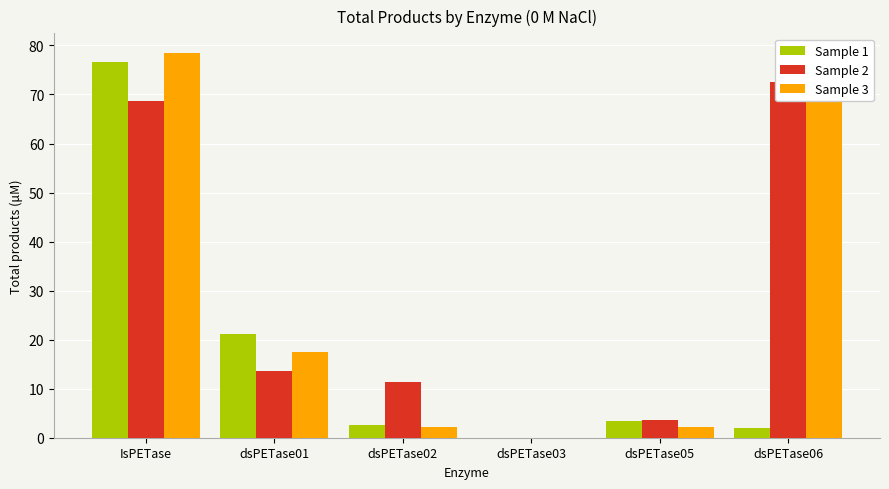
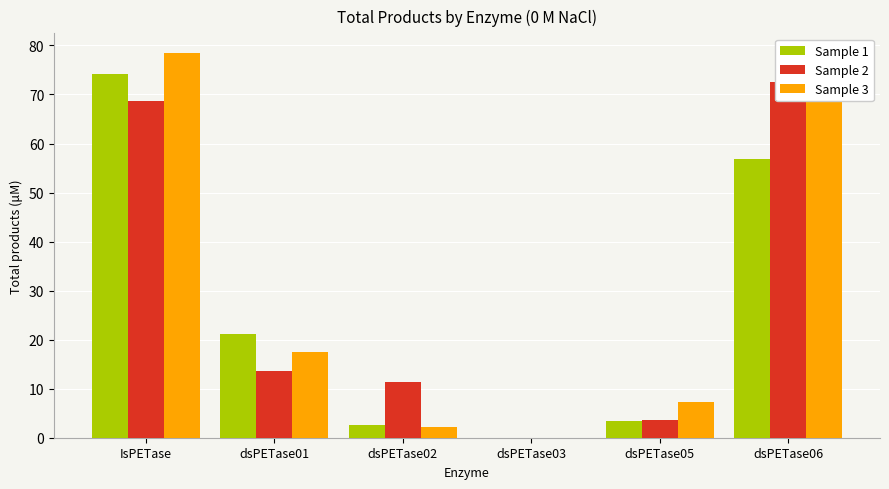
  {
    "Sample 1": {
-     "IsPETase": 77,
+     "IsPETase": 74,
      "dsPETase01": 21,
      "dsPETase02": 3,
      "dsPETase03": 0,
      "dsPETase05": 3,
-     "dsPETase06": 2
+     "dsPETase06": 57
    },
    "Sample 2": {
      "IsPETase": 69,
      "dsPETase01": 14,
      "dsPETase02": 11,
      "dsPETase03": 0,
      "dsPETase05": 4
    },
    "Sample 3": {
      "IsPETase": 79,
      "dsPETase01": 17,
      "dsPETase02": 2,
      "dsPETase03": 0,
-     "dsPETase05": 2
+     "dsPETase05": 7
    }
  }
